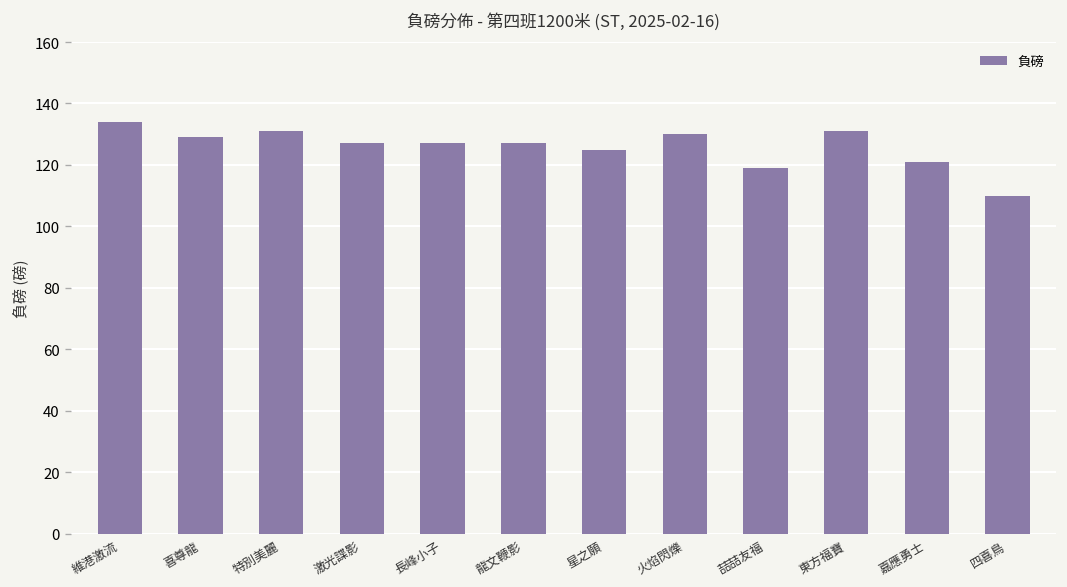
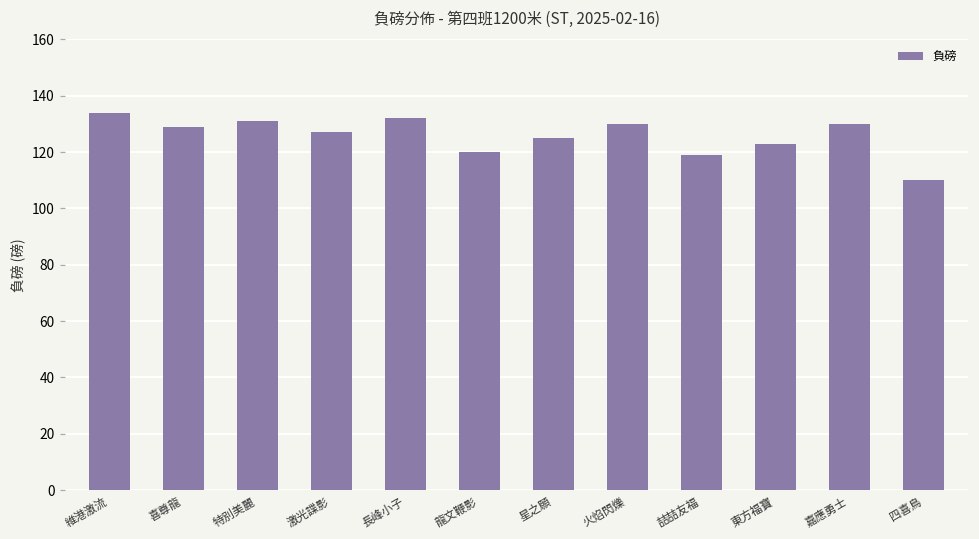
  {
    "維港激流": 134,
    "喜尊龍": 129,
    "特別美麗": 131,
    "激光諜影": 127,
-   "長峰小子": 127,
-   "龍文鞭影": 127,
+   "長峰小子": 132,
+   "龍文鞭影": 120,
    "星之願": 125,
    "火焰閃爍": 130,
    "喆喆友福": 119,
-   "東方福寶": 131,
-   "嘉應勇士": 121,
+   "東方福寶": 123,
+   "嘉應勇士": 130,
    "四喜鳥": 110
  }
